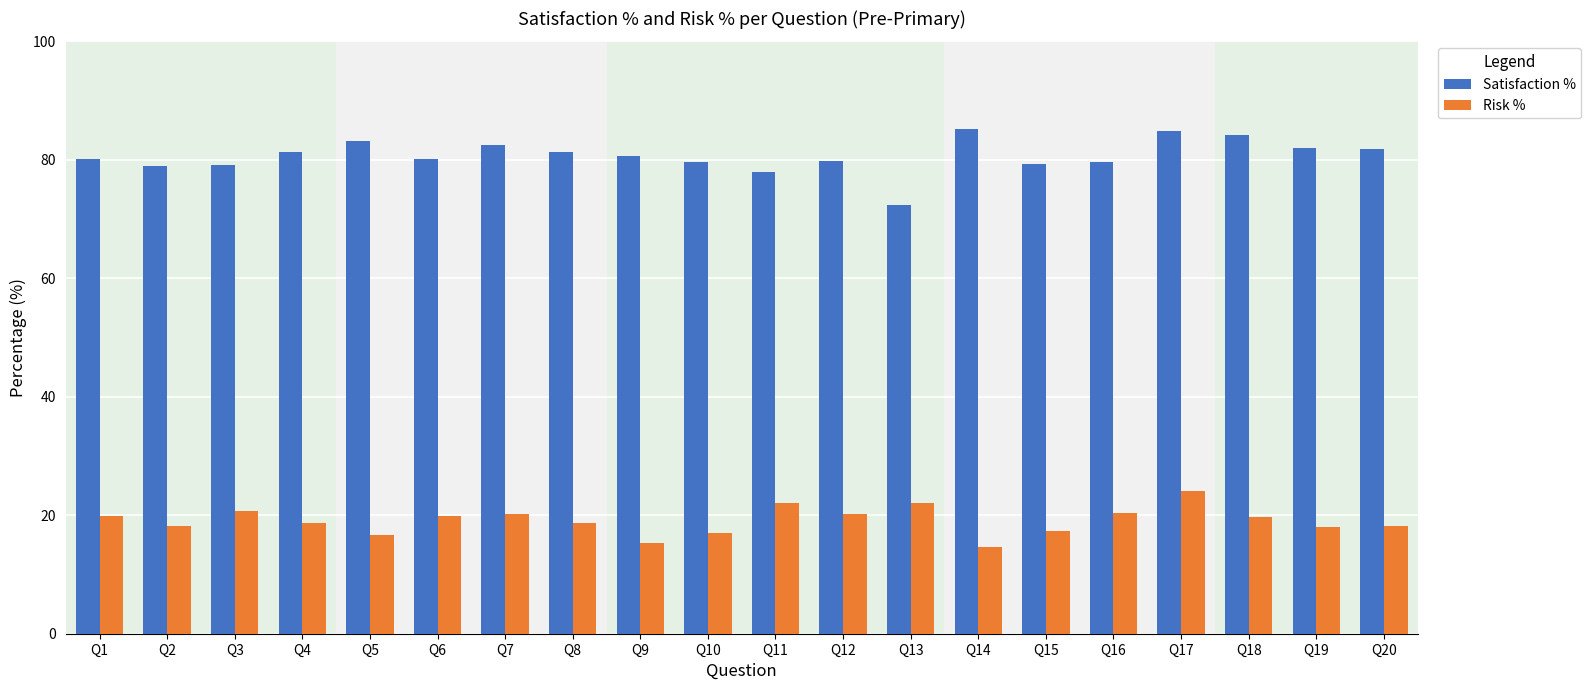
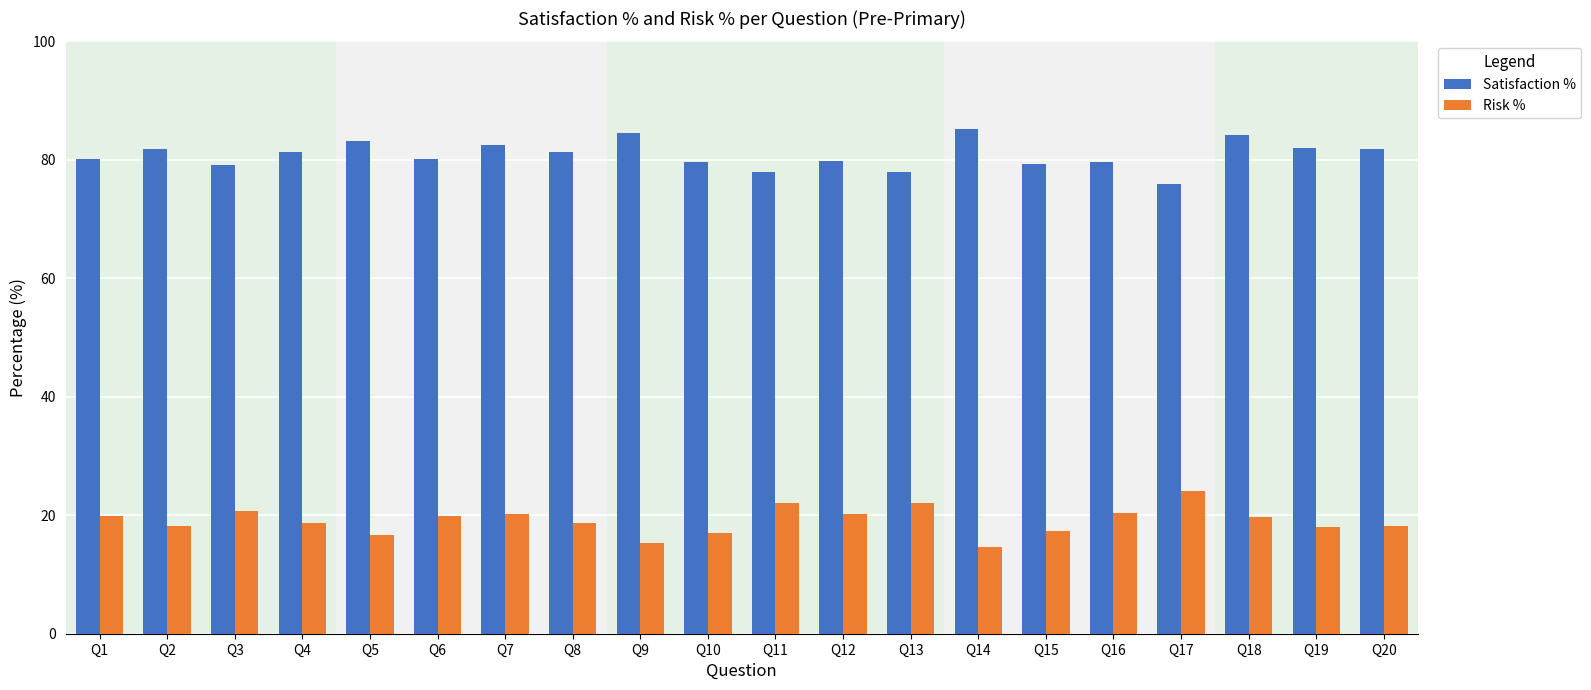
  {
    "Satisfaction %": {
      "Q1": 80,
-     "Q2": 79,
+     "Q2": 82,
      "Q3": 79,
      "Q4": 81,
      "Q5": 83,
      "Q6": 80,
      "Q7": 82,
      "Q8": 81,
-     "Q9": 81,
+     "Q9": 85,
      "Q10": 80,
      "Q11": 78,
      "Q12": 80,
-     "Q13": 72,
+     "Q13": 78,
      "Q14": 85,
      "Q15": 79,
      "Q16": 80,
-     "Q17": 85,
+     "Q17": 76,
      "Q18": 84,
      "Q19": 82,
      "Q20": 82
    },
    "Risk %": {
      "Q1": 20,
      "Q2": 18,
      "Q3": 21,
      "Q4": 19,
      "Q5": 17,
      "Q6": 20,
      "Q7": 20,
      "Q8": 19,
      "Q9": 15,
      "Q10": 17,
      "Q11": 22,
      "Q12": 20,
      "Q13": 22,
      "Q14": 15,
      "Q15": 17,
      "Q16": 20,
      "Q17": 24,
      "Q18": 20,
      "Q19": 18,
      "Q20": 18
    }
  }
